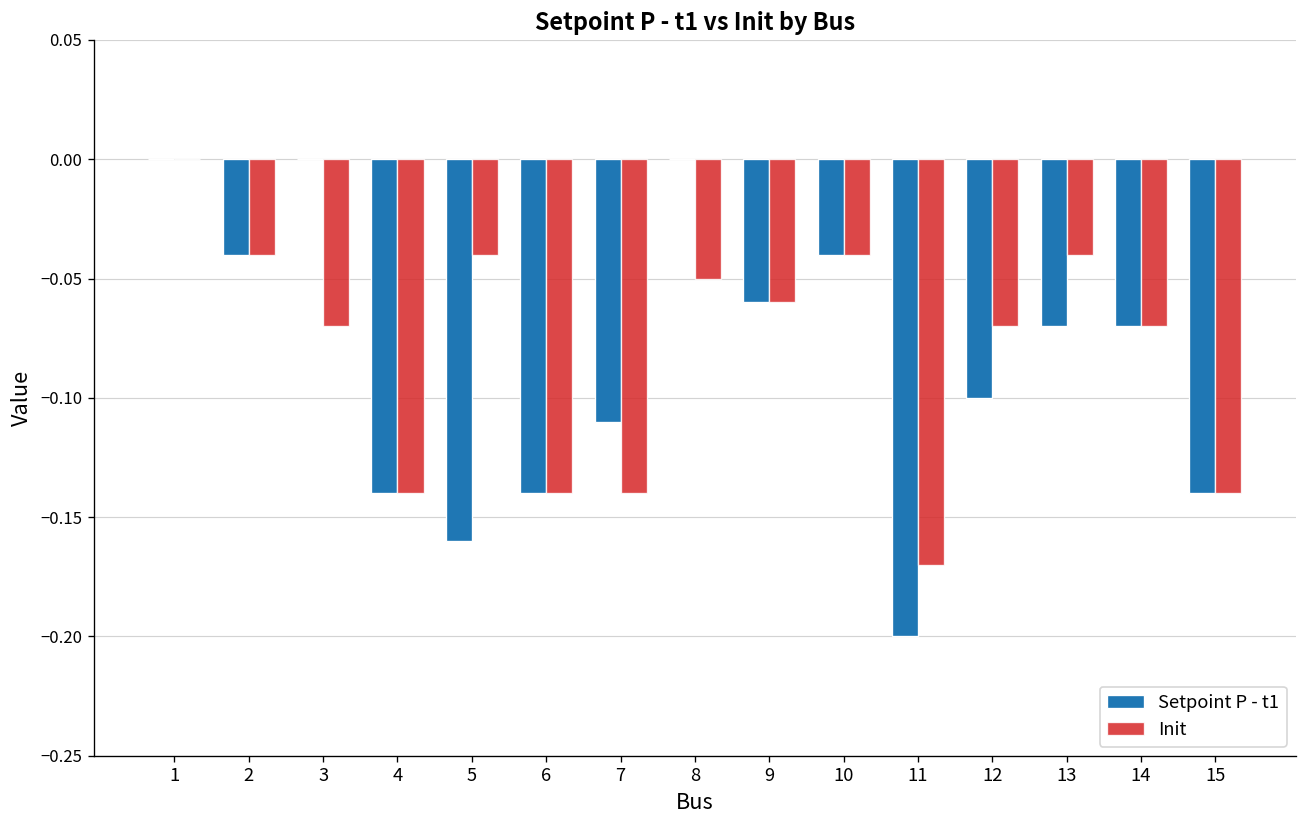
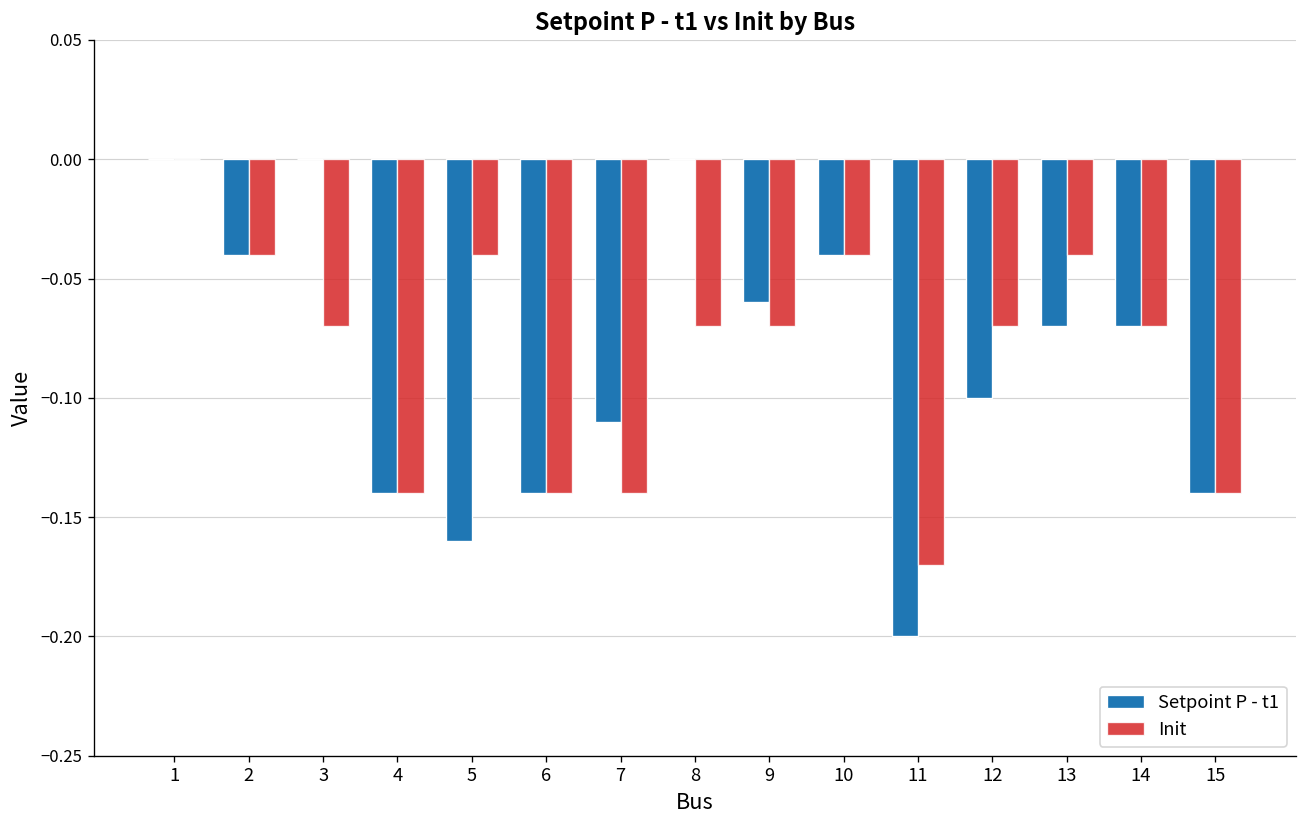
  {
    "Setpoint P - t1": {
      "1": 0.00,
      "2": -0.04,
      "3": 0.00,
      "4": -0.14,
      "5": -0.16,
      "6": -0.14,
      "7": -0.11,
      "8": 0.00,
      "9": -0.06,
      "10": -0.04,
      "11": -0.20,
      "12": -0.10,
      "13": -0.07,
      "14": -0.07,
      "15": -0.14
    },
    "Init": {
      "1": 0.00,
      "2": -0.04,
      "3": -0.07,
      "4": -0.14,
      "5": -0.04,
      "6": -0.14,
      "7": -0.14,
-     "8": -0.05,
-     "9": -0.06,
+     "8": -0.07,
+     "9": -0.07,
      "10": -0.04,
      "11": -0.17,
      "12": -0.07,
      "13": -0.04,
      "14": -0.07,
      "15": -0.14
    }
  }
